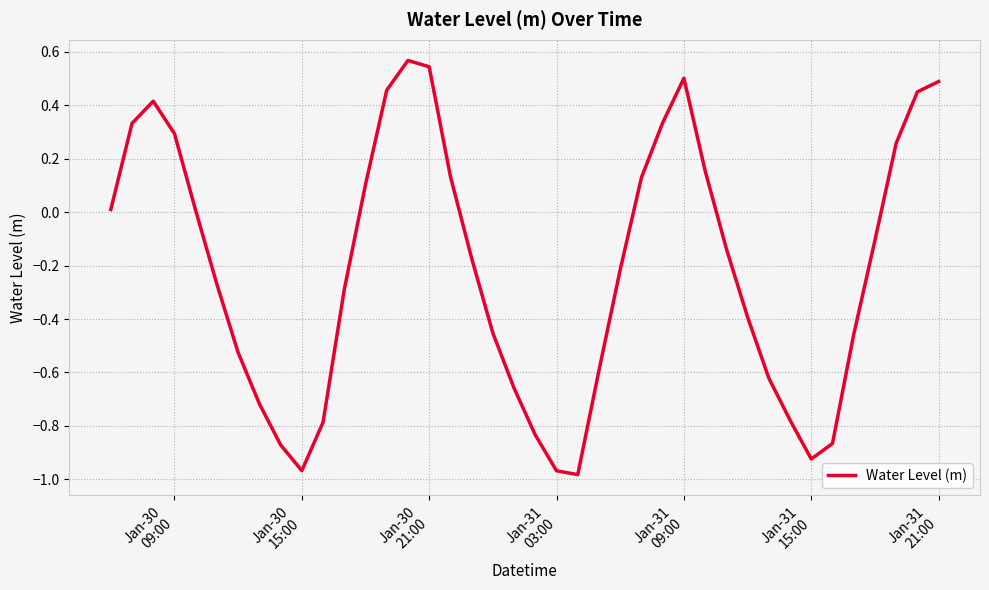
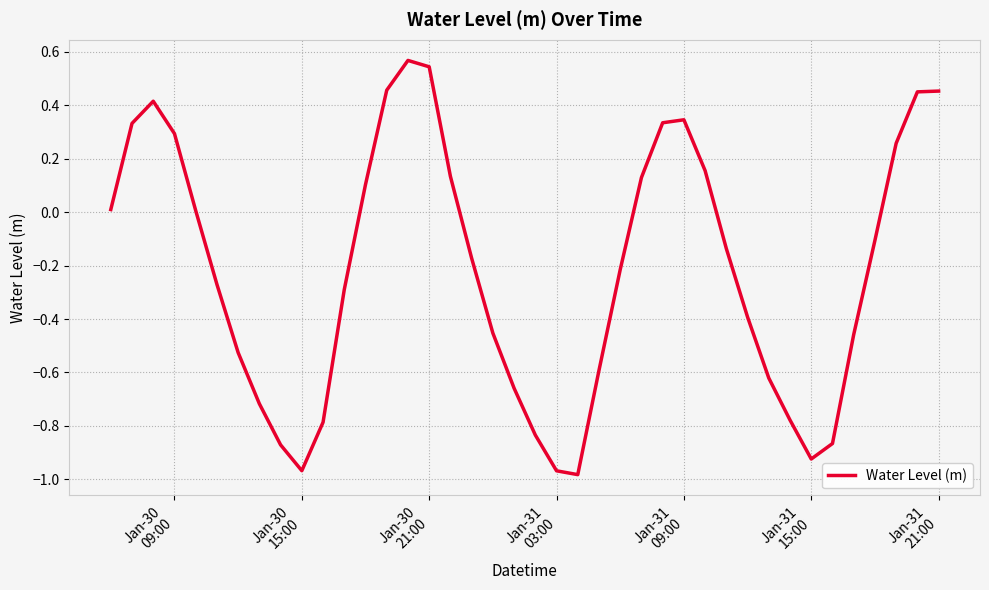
  {
    "Jan-30 09:00": 0.29,
    "Jan-30 15:00": -0.97,
    "Jan-30 21:00": 0.54,
    "Jan-31 03:00": -0.97,
-   "Jan-31 09:00": 0.50,
+   "Jan-31 09:00": 0.35,
    "Jan-31 15:00": -0.92,
-   "Jan-31 21:00": 0.49
+   "Jan-31 21:00": 0.45
  }
